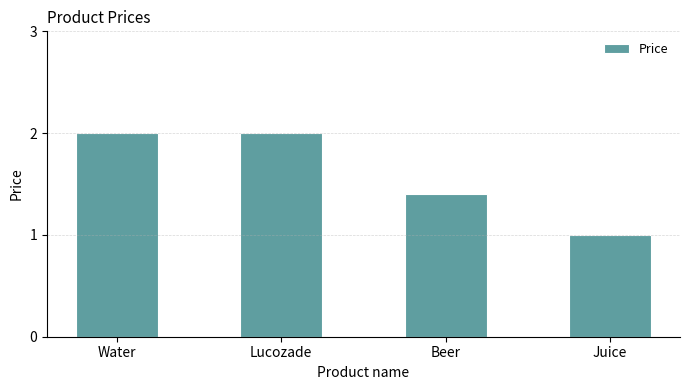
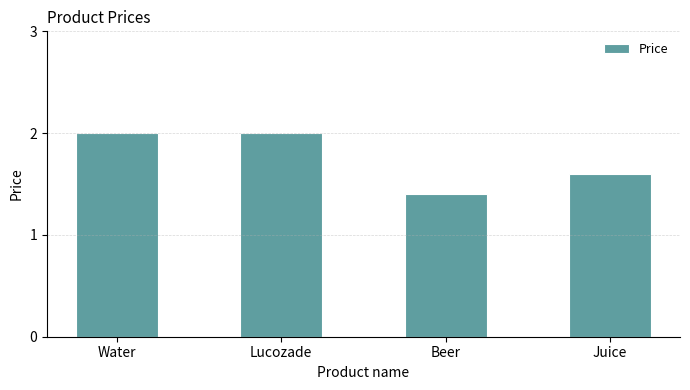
  {
    "Water": 2.0,
    "Lucozade": 2.0,
    "Beer": 1.4,
-   "Juice": 1.0
+   "Juice": 1.6
  }
